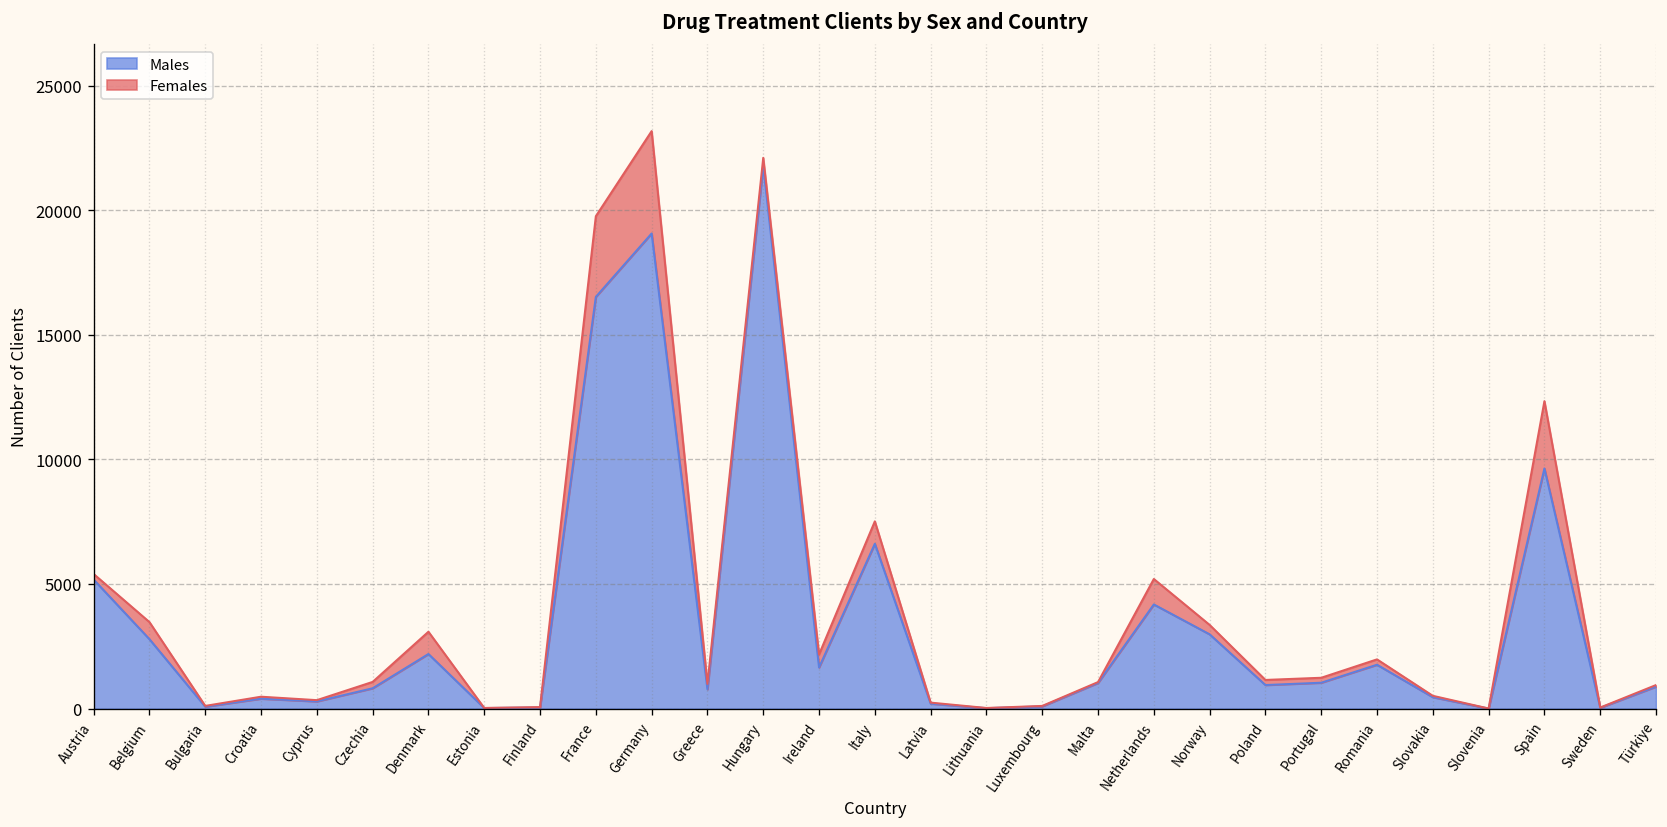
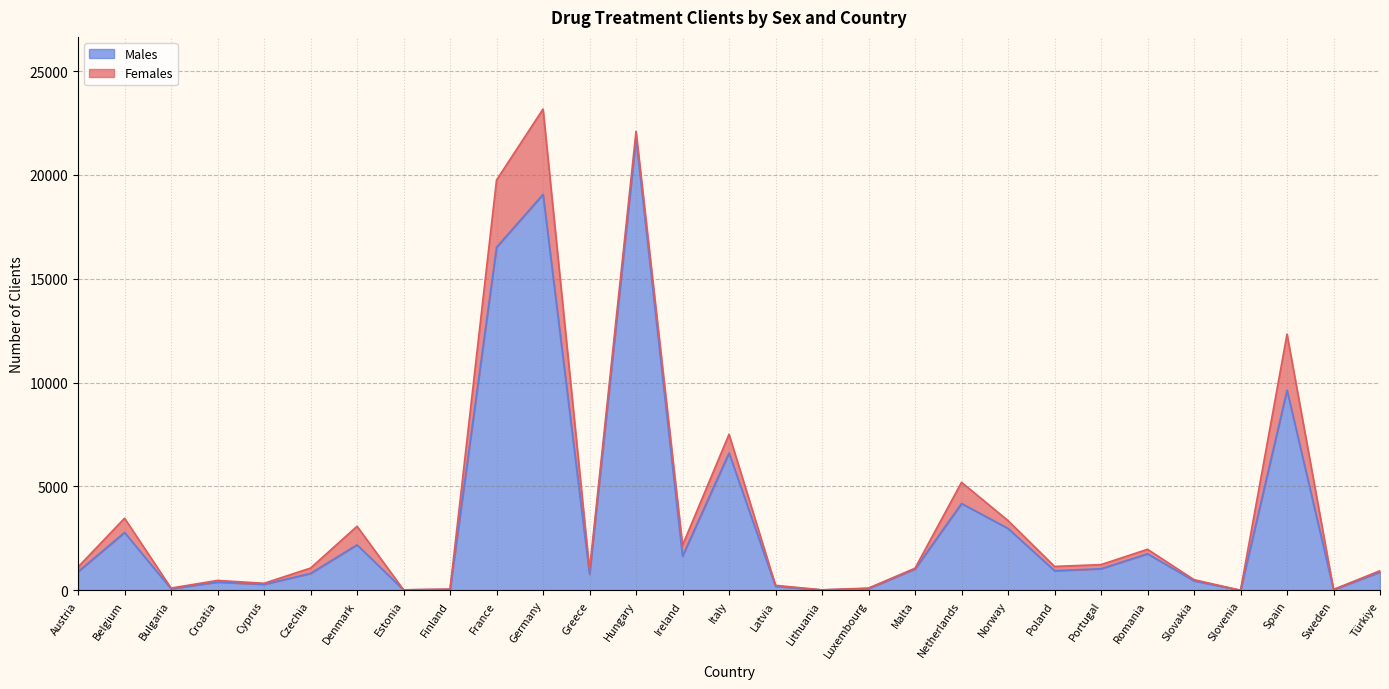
  {
    "Males": {
-     "Austria": 5200,
+     "Austria": 900,
      "Belgium": 2800,
      "Czechia": 800,
      "Denmark": 2200,
      "France": 16500,
      "Germany": 19100,
      "Greece": 800,
      "Hungary": 21800,
      "Ireland": 1700,
      "Italy": 6600,
      "Netherlands": 4200,
      "Norway": 3000,
      "Poland": 900,
      "Portugal": 1000,
      "Romania": 1800,
      "Spain": 9600
    },
    "Females": {
      "Austria": 200,
      "Belgium": 700,
      "Czechia": 300,
      "Denmark": 900,
      "France": 3200,
      "Germany": 4100,
      "Greece": 200,
      "Hungary": 300,
      "Ireland": 500,
      "Italy": 900,
      "Netherlands": 1000,
      "Norway": 400,
      "Poland": 200,
      "Portugal": 200,
      "Romania": 200,
      "Spain": 2700
    }
  }
